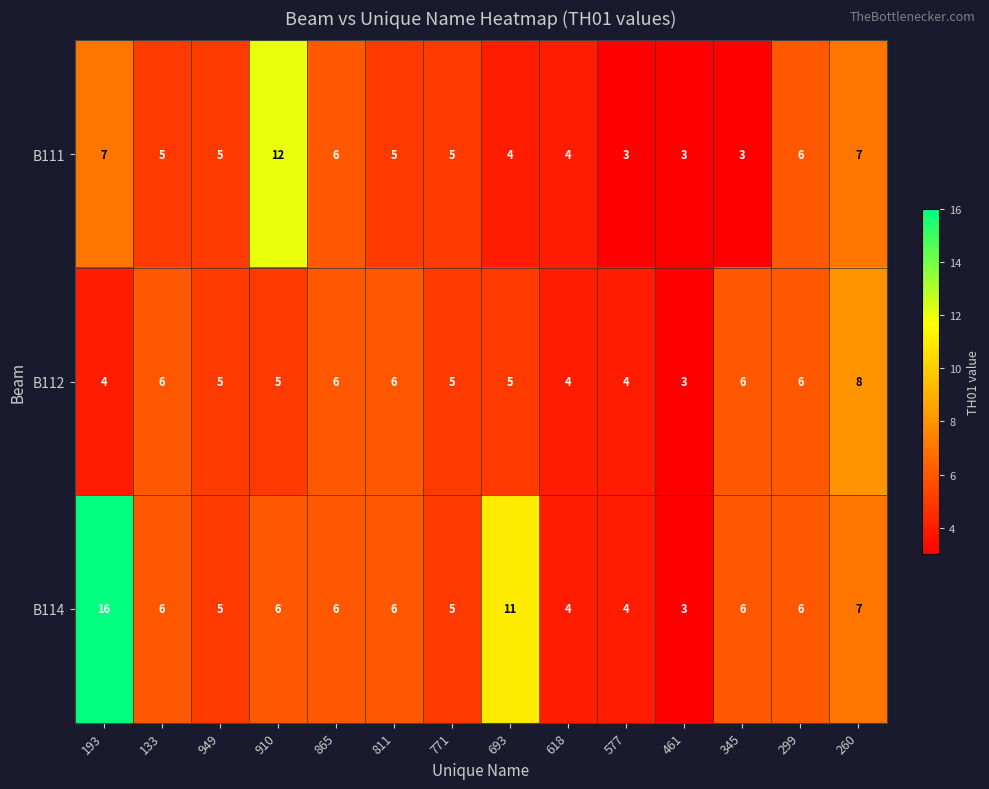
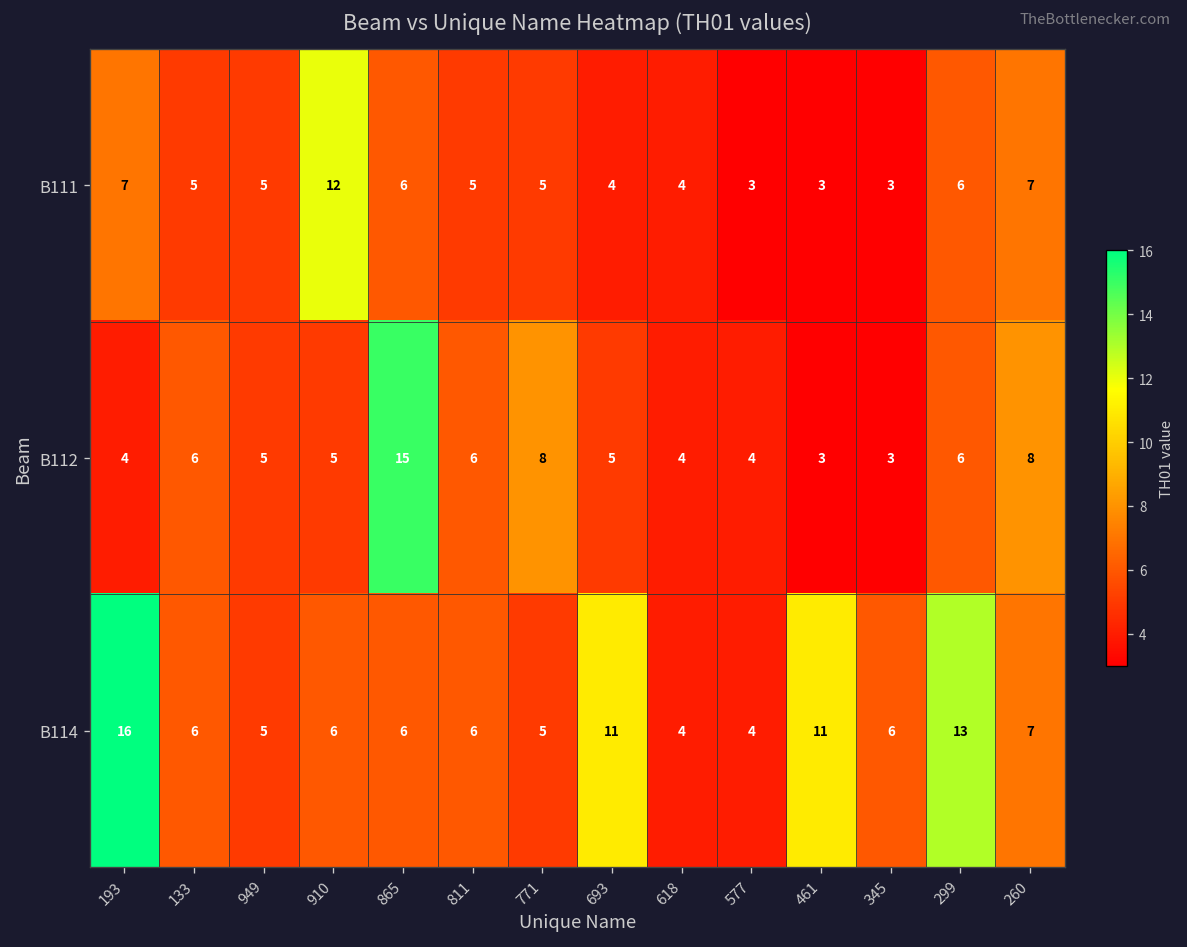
  {
    "B111": {
      "193": 7,
      "133": 5,
      "949": 5,
      "910": 12,
      "865": 6,
      "811": 5,
      "771": 5,
      "693": 4,
      "618": 4,
      "577": 3,
      "461": 3,
      "345": 3,
      "299": 6,
      "260": 7
    },
    "B112": {
      "193": 4,
      "133": 6,
      "949": 5,
      "910": 5,
-     "865": 6,
+     "865": 15,
      "811": 6,
-     "771": 5,
+     "771": 8,
      "693": 5,
      "618": 4,
      "577": 4,
      "461": 3,
-     "345": 6,
+     "345": 3,
      "299": 6,
      "260": 8
    },
    "B114": {
      "193": 16,
      "133": 6,
      "949": 5,
      "910": 6,
      "865": 6,
      "811": 6,
      "771": 5,
      "693": 11,
      "618": 4,
      "577": 4,
-     "461": 3,
+     "461": 11,
      "345": 6,
-     "299": 6,
+     "299": 13,
      "260": 7
    }
  }
